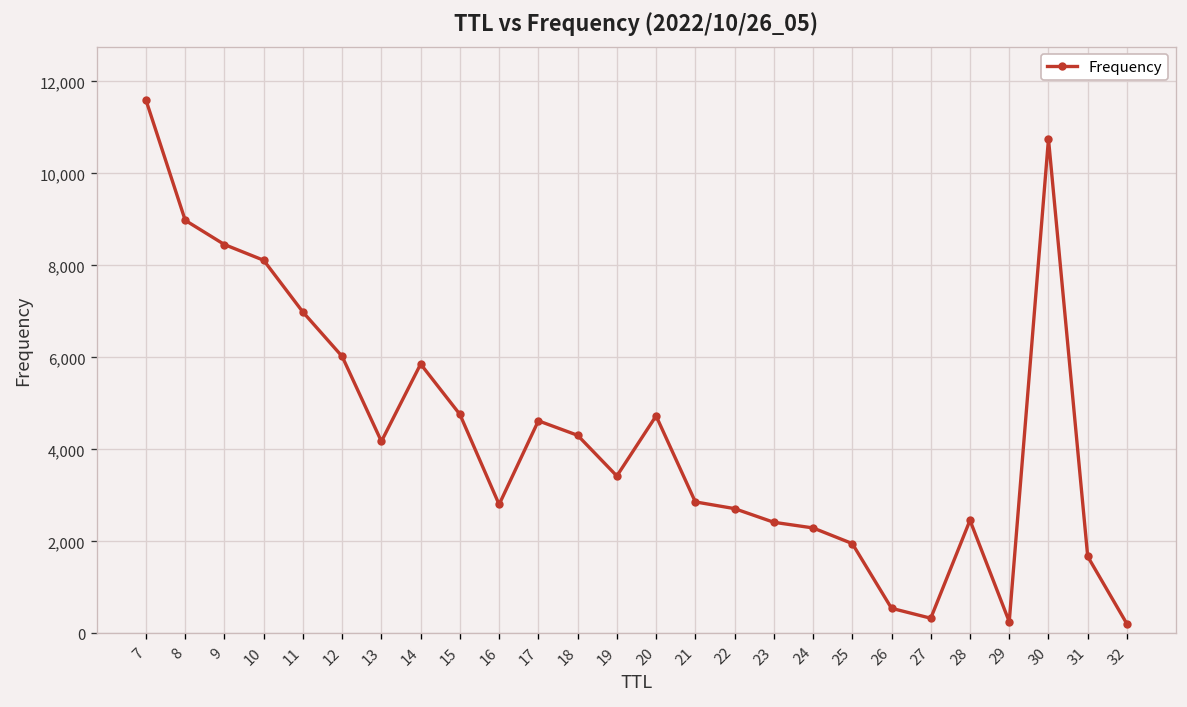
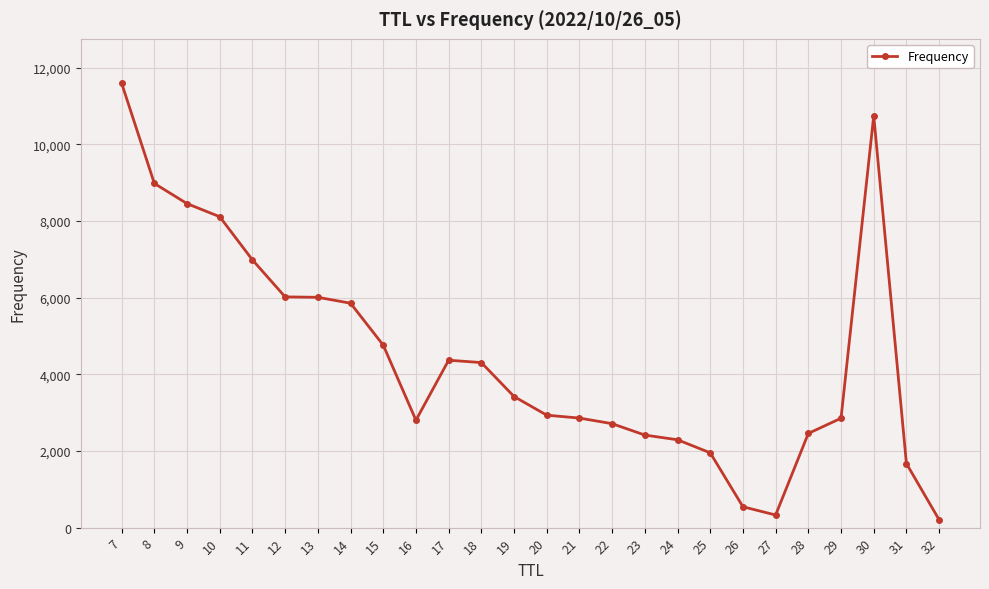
  {
    "7": "11,600",
    "8": "9,000",
    "9": "8,500",
    "10": "8,100",
    "11": "7,000",
    "12": "6,000",
-   "13": "4,200",
+   "13": "6,000",
    "14": "5,900",
    "15": "4,800",
    "16": "2,800",
-   "17": "4,600",
+   "17": "4,400",
    "18": "4,300",
    "19": "3,400",
-   "20": "4,700",
+   "20": "2,900",
    "21": "2,900",
    "22": "2,700",
    "23": "2,400",
    "24": "2,300",
    "25": "2,000",
    "26": "500",
    "27": "300",
    "28": "2,500",
-   "29": "300",
+   "29": "2,900",
    "30": "10,700",
    "31": "1,700",
    "32": "200"
  }
